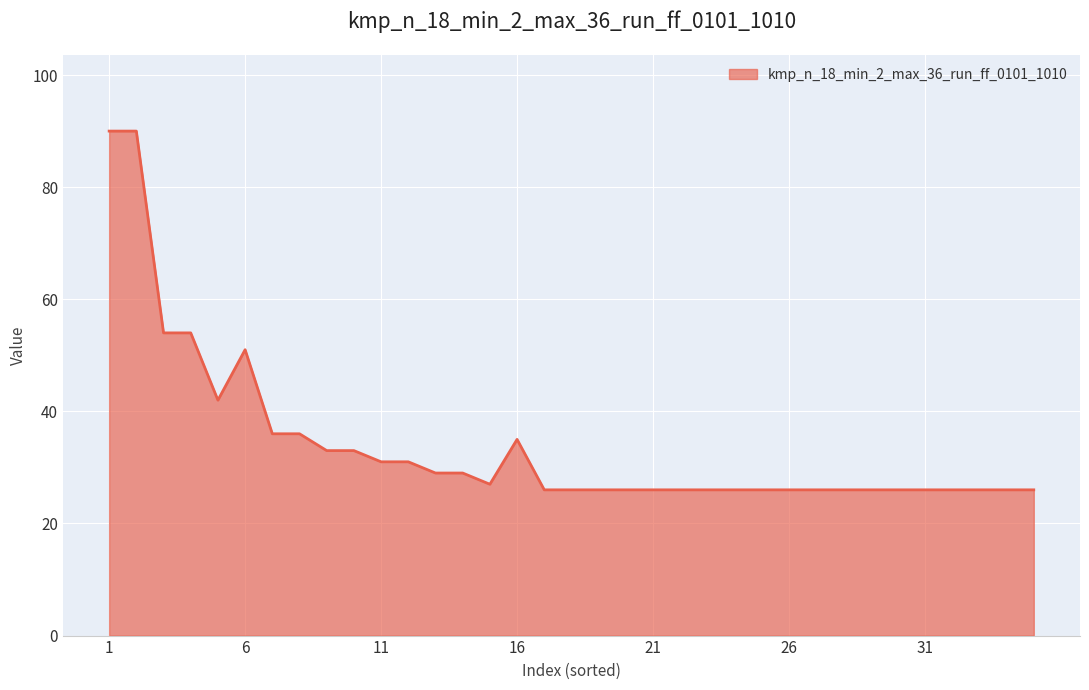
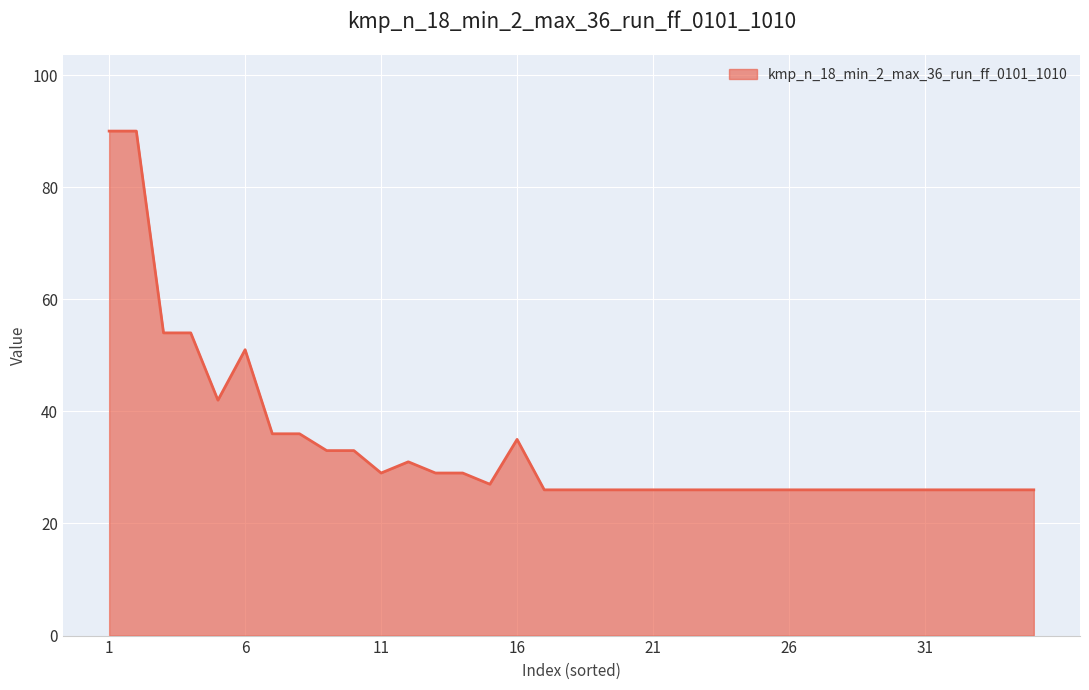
  {
    "1": 90,
    "6": 51,
-   "11": 31,
+   "11": 29,
    "16": 35,
    "21": 26,
    "26": 26,
    "31": 26
  }
